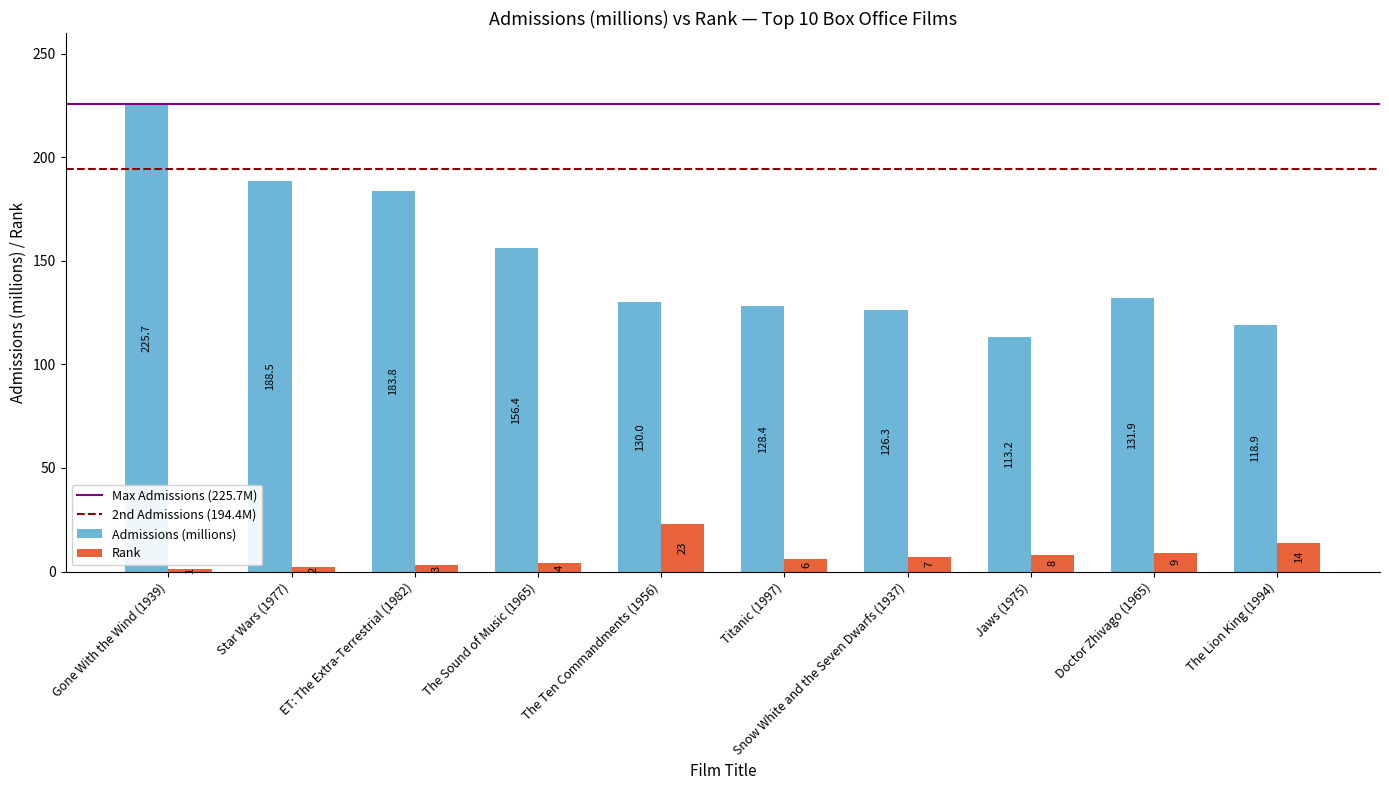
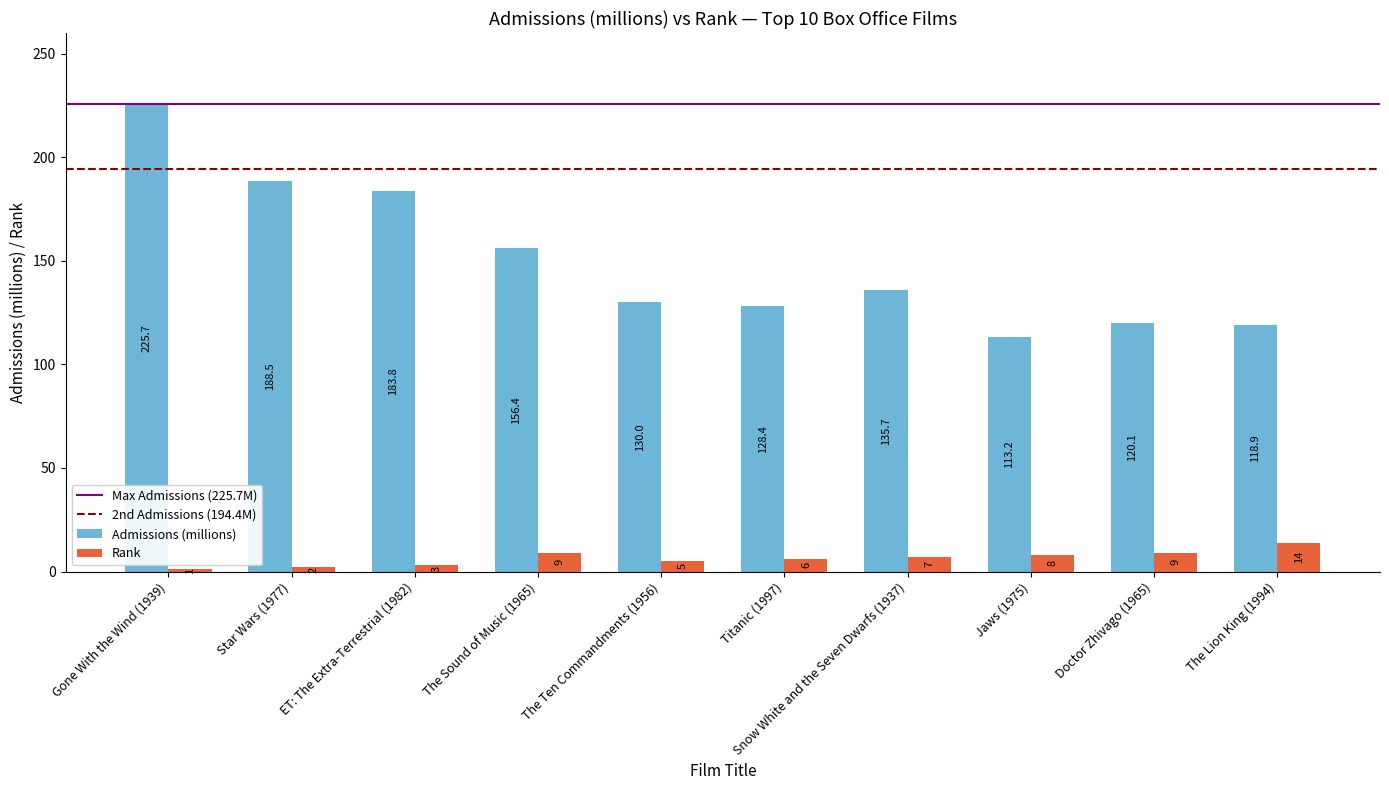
  {
    "Admissions (millions)": {
      "Gone With the Wind (1939)": 225.7,
      "Star Wars (1977)": 188.5,
      "ET: The Extra-Terrestrial (1982)": 183.8,
      "The Sound of Music (1965)": 156.4,
      "The Ten Commandments (1956)": 130.0,
      "Titanic (1997)": 128.4,
-     "Snow White and the Seven Dwarfs (1937)": 126.3,
+     "Snow White and the Seven Dwarfs (1937)": 135.7,
      "Jaws (1975)": 113.2,
-     "Doctor Zhivago (1965)": 131.9,
+     "Doctor Zhivago (1965)": 120.1,
      "The Lion King (1994)": 118.9
    },
    "Rank": {
      "Gone With the Wind (1939)": 1,
      "Star Wars (1977)": 2,
      "ET: The Extra-Terrestrial (1982)": 3,
-     "The Sound of Music (1965)": 4,
-     "The Ten Commandments (1956)": 23,
+     "The Sound of Music (1965)": 9,
+     "The Ten Commandments (1956)": 5,
      "Titanic (1997)": 6,
      "Snow White and the Seven Dwarfs (1937)": 7,
      "Jaws (1975)": 8,
      "Doctor Zhivago (1965)": 9,
      "The Lion King (1994)": 14
    }
  }
